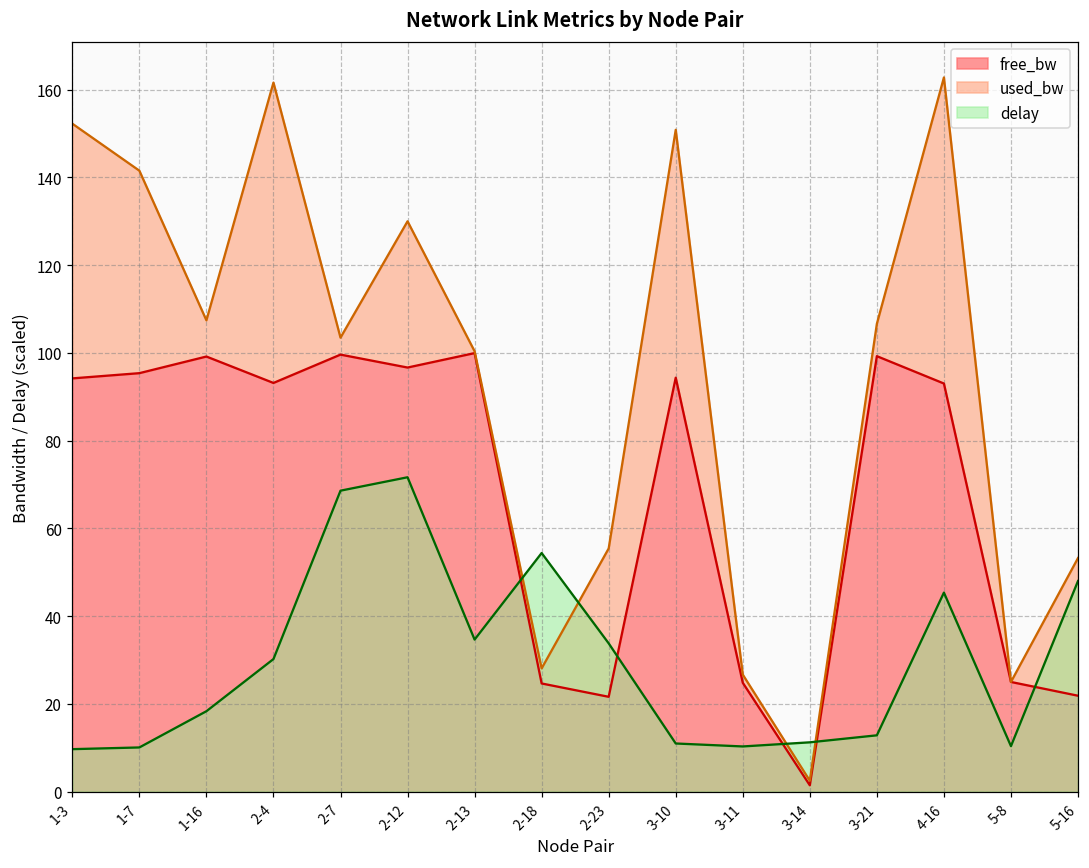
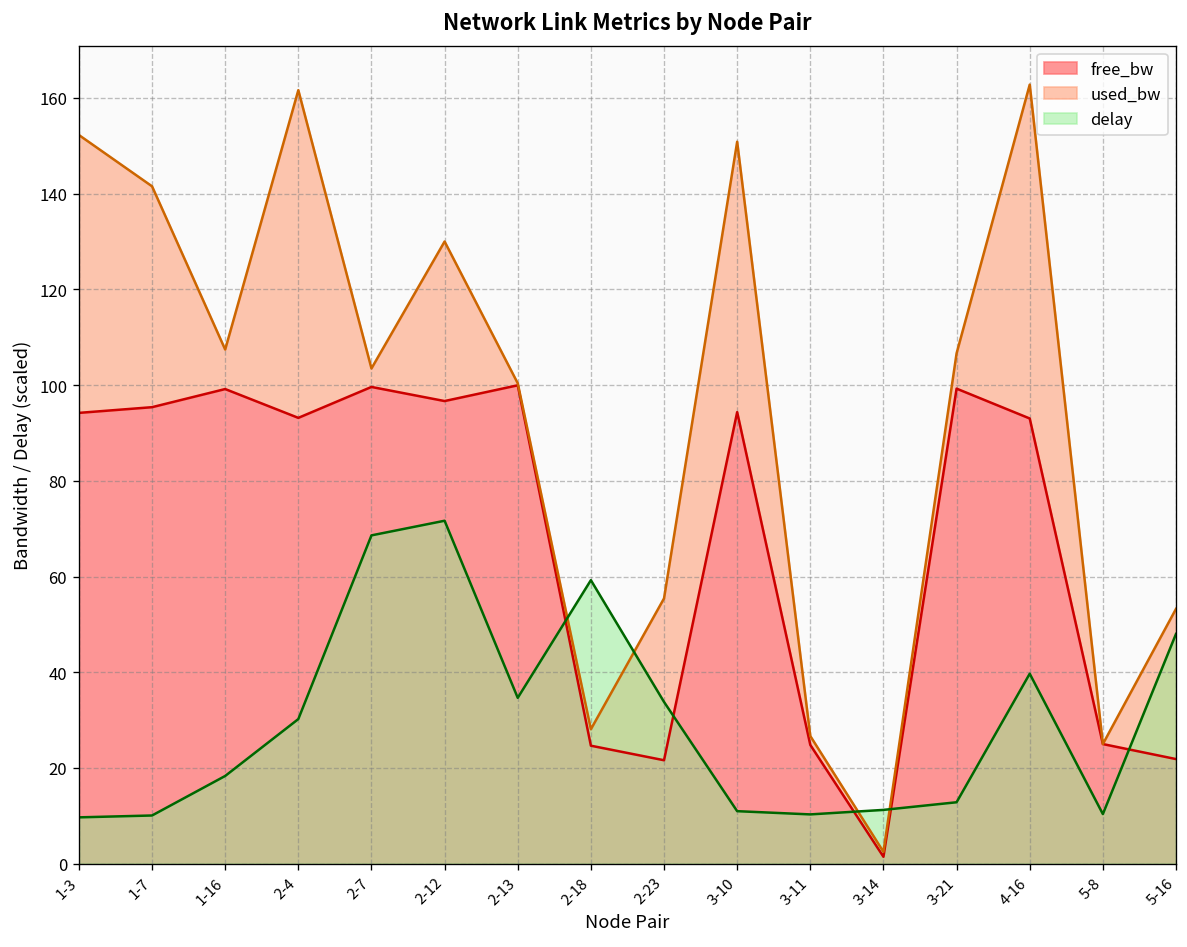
  {
    "delay": {
      "1-3": 10,
      "1-7": 10,
      "1-16": 18,
      "2-4": 30,
      "2-7": 69,
      "2-12": 72,
      "2-13": 35,
-     "2-18": 54,
+     "2-18": 59,
      "2-23": 34,
      "3-10": 11,
      "3-11": 10,
      "3-14": 11,
      "3-21": 13,
-     "4-16": 45,
+     "4-16": 40,
      "5-8": 10,
      "5-16": 48
    }
  }
